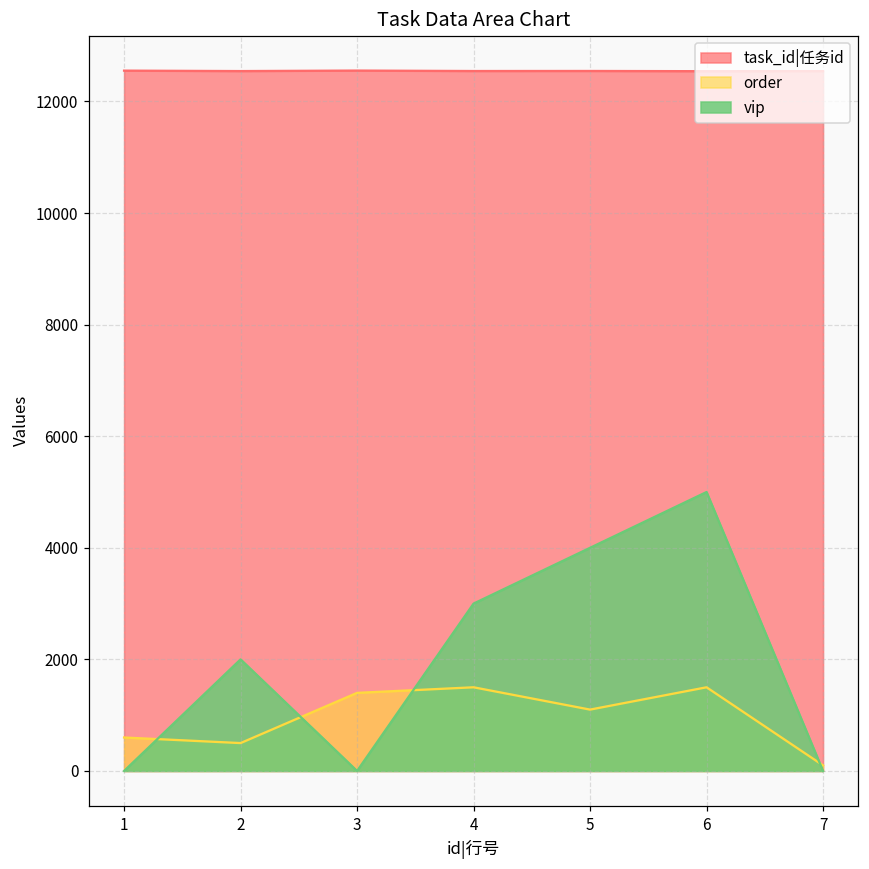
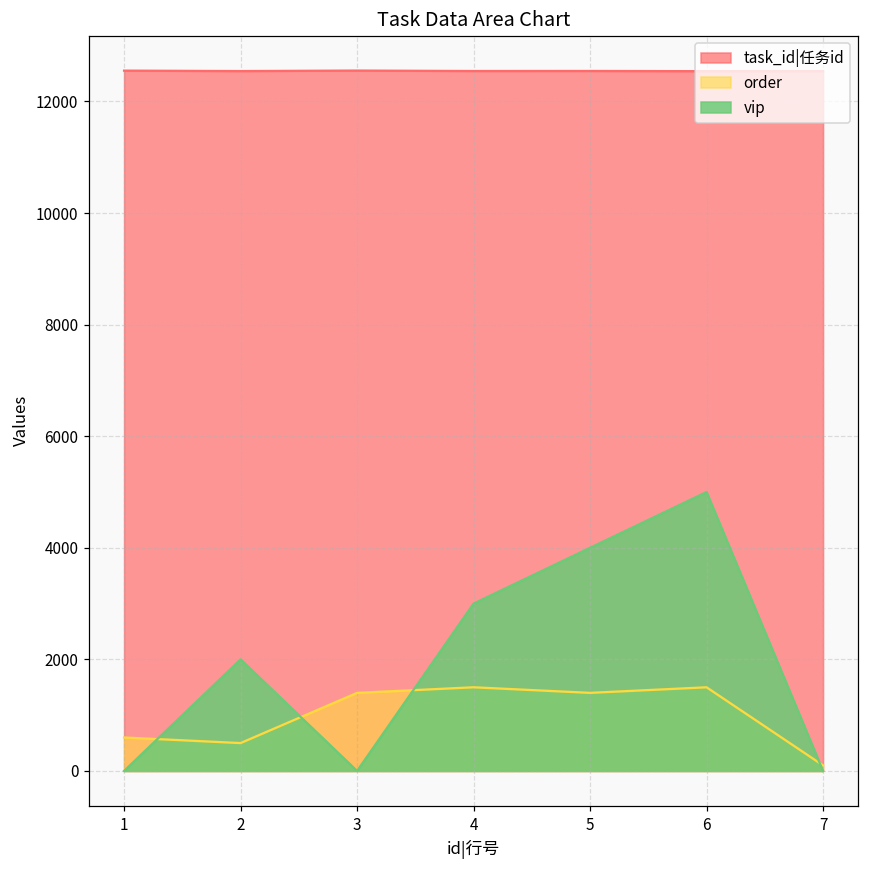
  {
    "task_id|任务id": {
      "1": 12600,
      "2": 12500,
      "3": 12600,
      "4": 12500,
      "5": 12500
    },
    "order": {
      "1": 600,
      "2": 500,
      "3": 1400,
      "4": 1500,
-     "5": 1100,
+     "5": 1400,
      "6": 1500,
      "7": 100
    },
    "vip": {
      "1": 0,
      "2": 2000,
      "3": 0,
      "4": 3000,
      "5": 4000,
      "6": 5000,
      "7": 0
    }
  }
